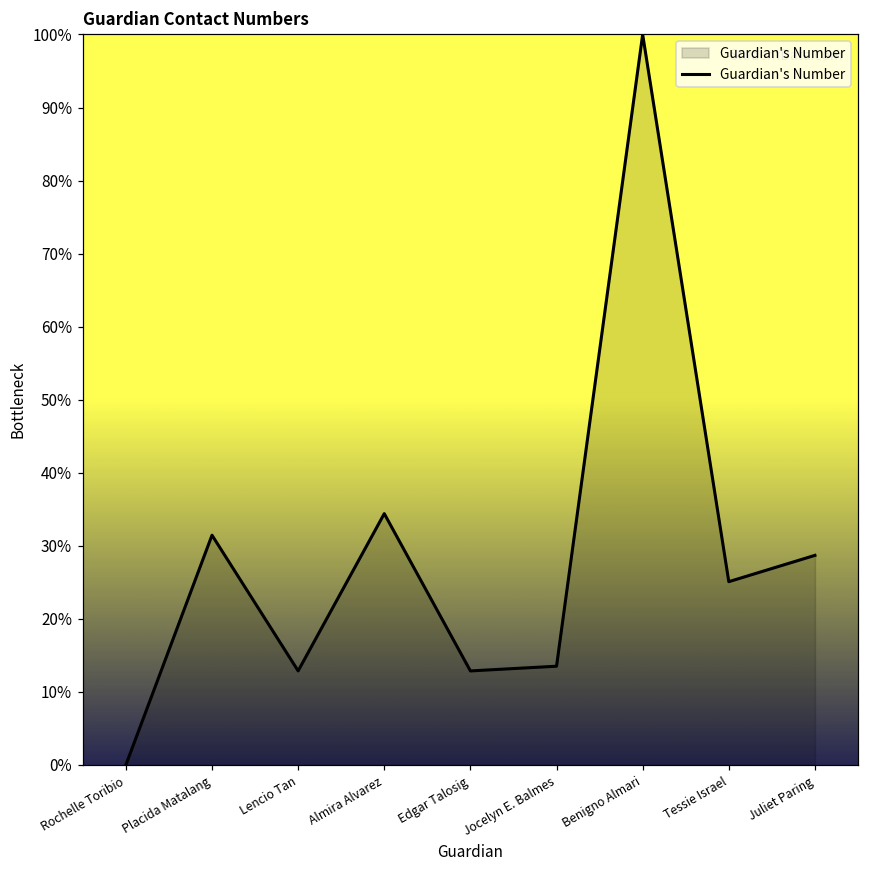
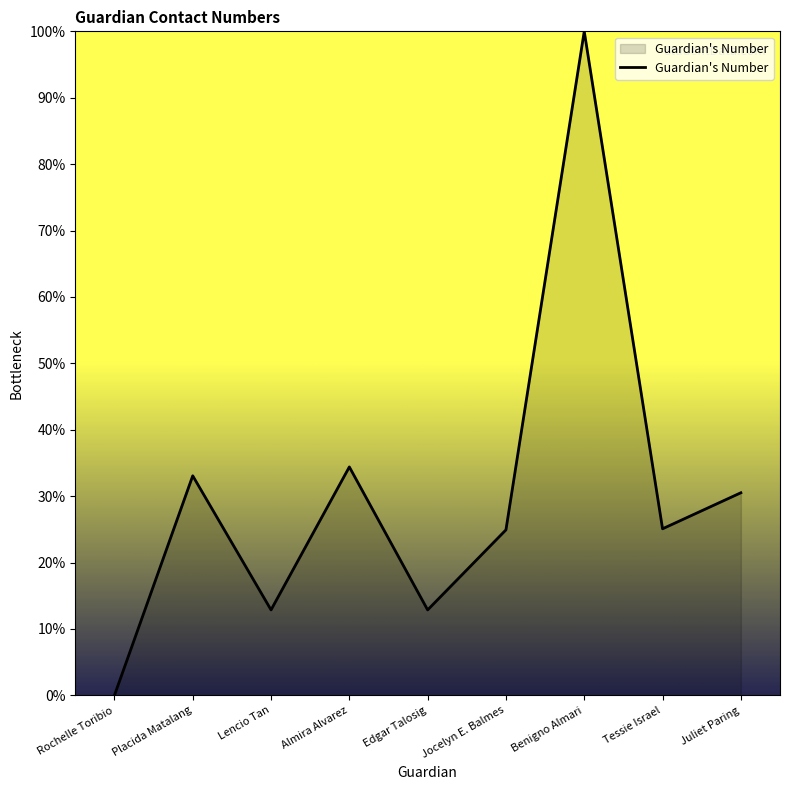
  {
    "Rochelle Toribio": "0%",
-   "Placida Matalang": "31%",
+   "Placida Matalang": "33%",
    "Lencio Tan": "13%",
    "Almira Alvarez": "34%",
    "Edgar Talosig": "13%",
-   "Jocelyn E. Balmes": "14%",
+   "Jocelyn E. Balmes": "25%",
    "Benigno Almari": "100%",
    "Tessie Israel": "25%",
-   "Juliet Paring": "29%"
+   "Juliet Paring": "31%"
  }
